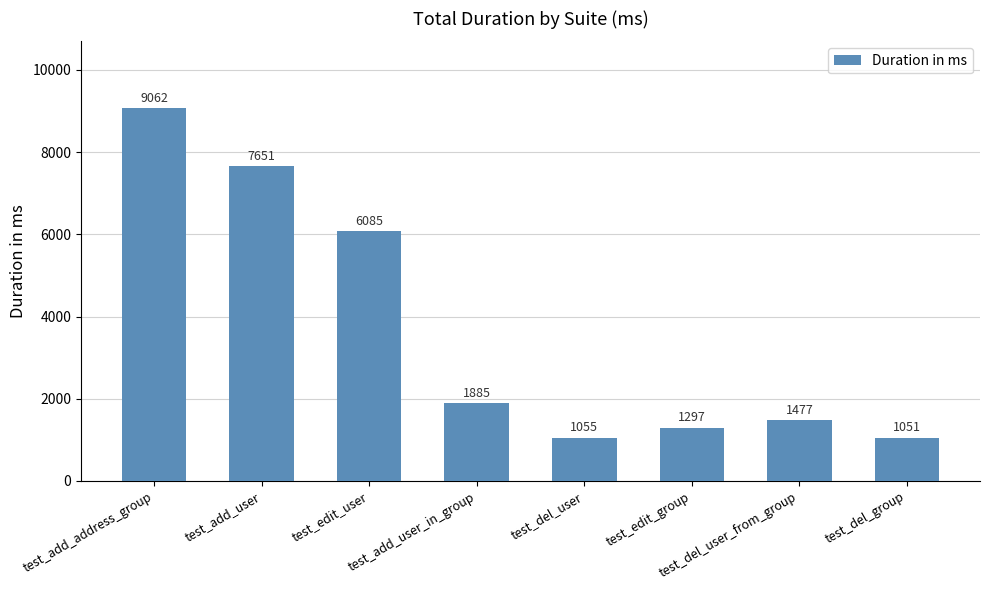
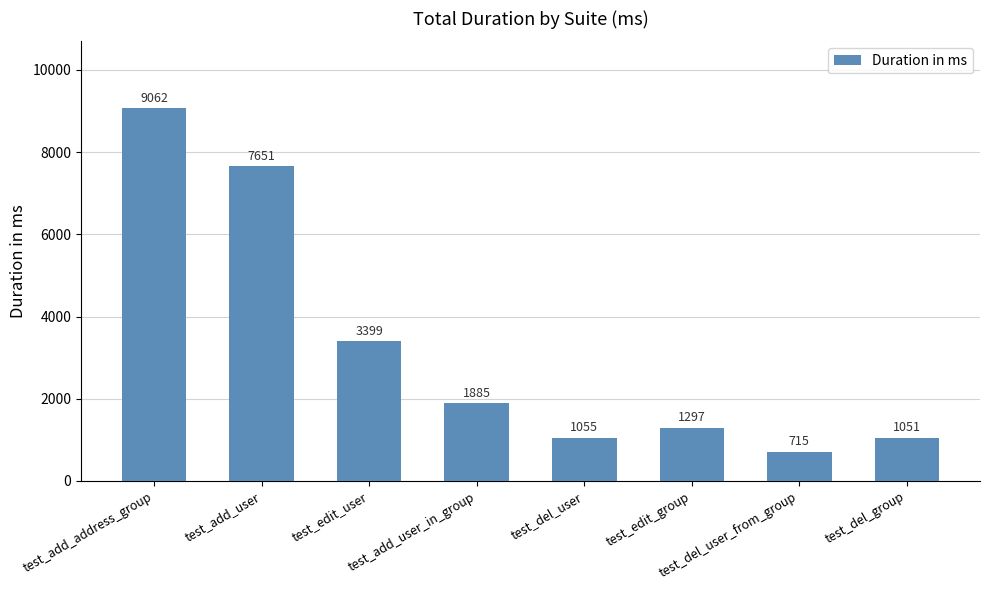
  {
    "test_add_address_group": 9062,
    "test_add_user": 7651,
-   "test_edit_user": 6085,
+   "test_edit_user": 3399,
    "test_add_user_in_group": 1885,
    "test_del_user": 1055,
    "test_edit_group": 1297,
-   "test_del_user_from_group": 1477,
+   "test_del_user_from_group": 715,
    "test_del_group": 1051
  }
